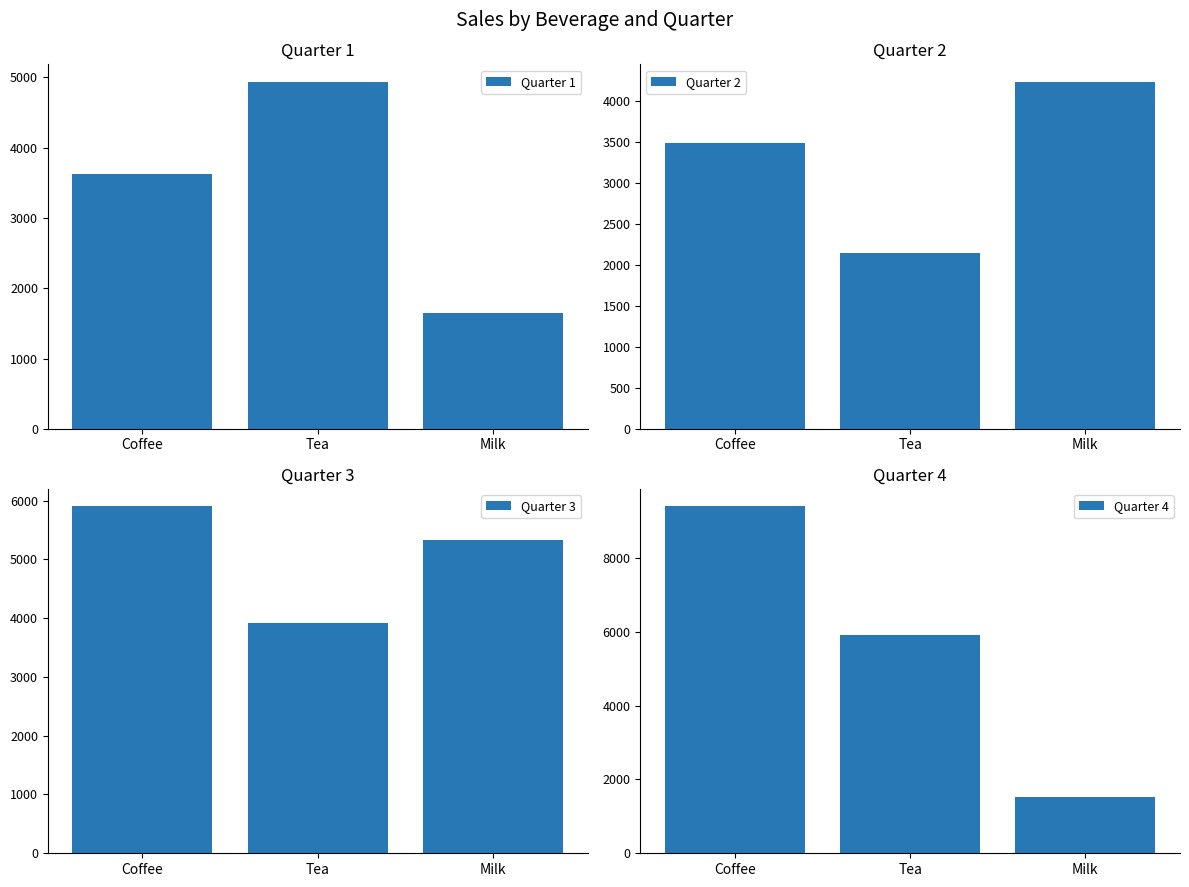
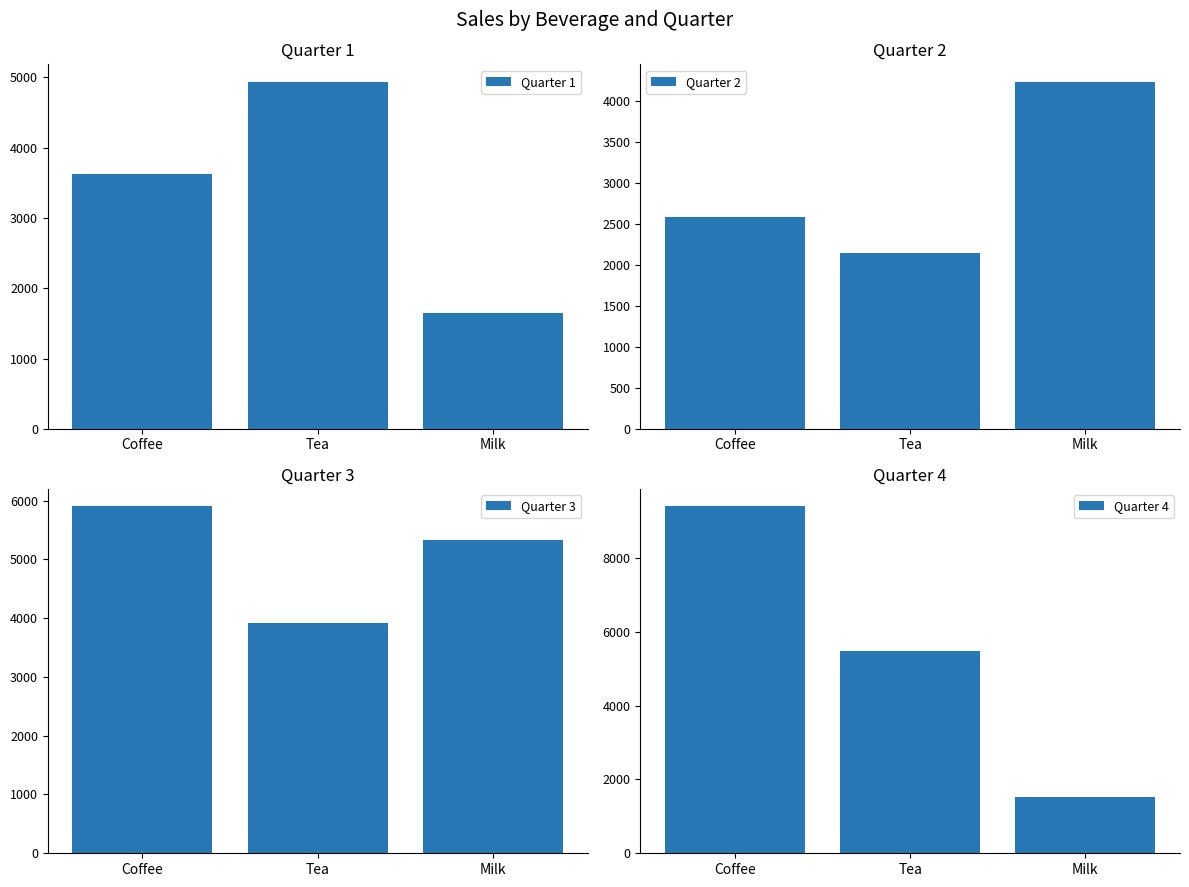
  {
    "Quarter 1": {
      "Coffee": 3600,
      "Tea": 4900,
      "Milk": 1600
    },
    "Quarter 2": {
-     "Coffee": 3500,
+     "Coffee": 2600,
      "Tea": 2100,
      "Milk": 4200
    },
    "Quarter 3": {
      "Coffee": 5900,
      "Tea": 3900,
      "Milk": 5300
    },
    "Quarter 4": {
      "Coffee": 9400,
-     "Tea": 5900,
+     "Tea": 5500,
      "Milk": 1500
    }
  }
